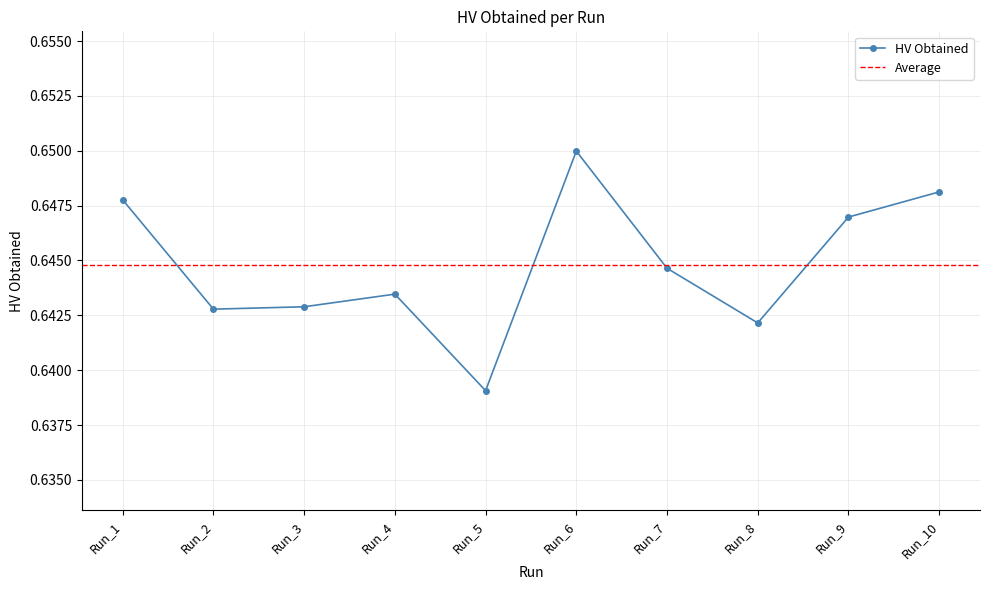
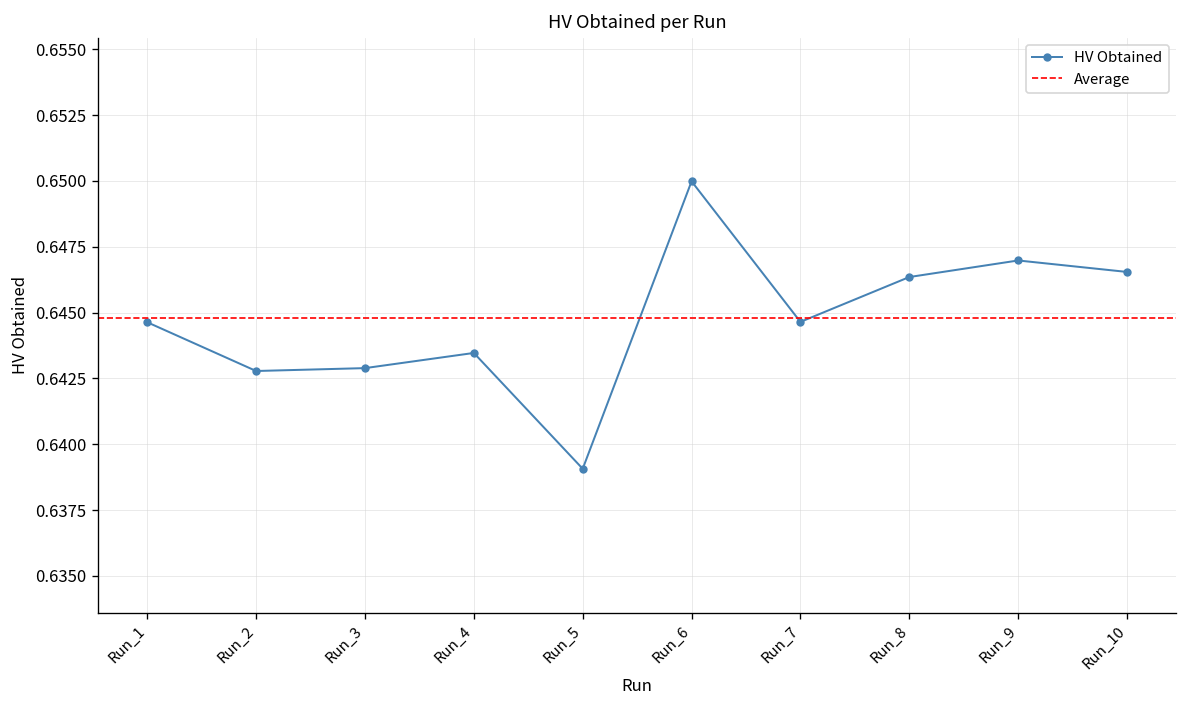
  {
-   "Run_1": 0.6478,
+   "Run_1": 0.6446,
    "Run_2": 0.6428,
    "Run_3": 0.6429,
    "Run_4": 0.6435,
    "Run_5": 0.6391,
    "Run_6": 0.6500,
    "Run_7": 0.6446,
-   "Run_8": 0.6422,
+   "Run_8": 0.6463,
    "Run_9": 0.6470,
-   "Run_10": 0.6481
+   "Run_10": 0.6465
  }
